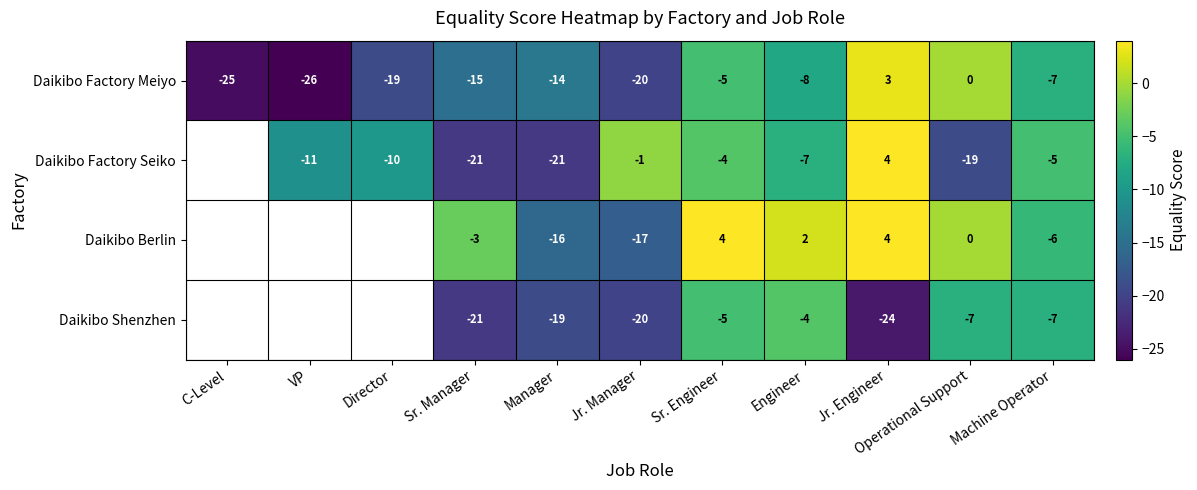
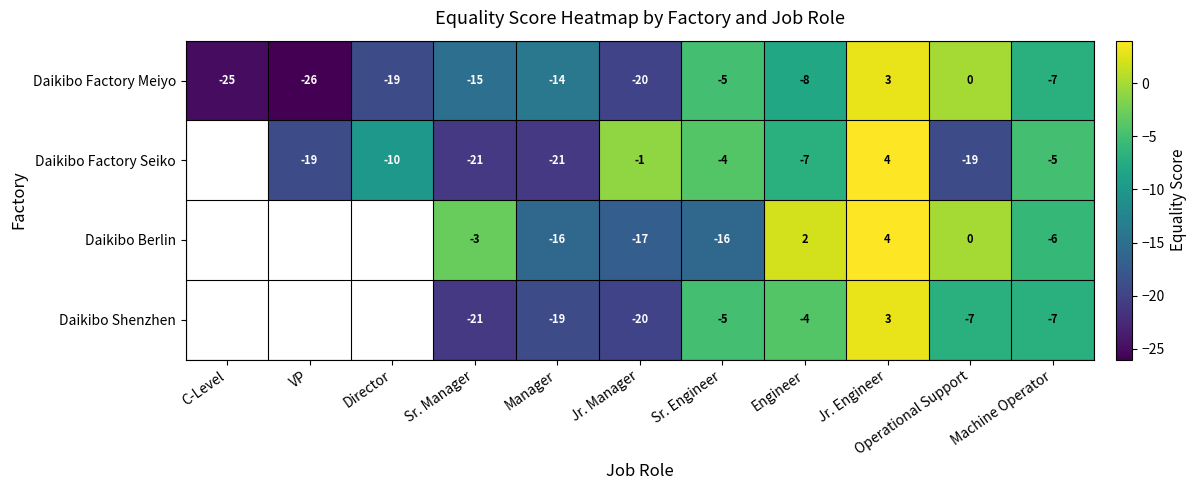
  {
    "Daikibo Factory Meiyo": {
      "C-Level": -25,
      "VP": -26,
      "Director": -19,
      "Sr. Manager": -15,
      "Manager": -14,
      "Jr. Manager": -20,
      "Sr. Engineer": -5,
      "Engineer": -8,
      "Jr. Engineer": 3,
      "Operational Support": 0,
      "Machine Operator": -7
    },
    "Daikibo Factory Seiko": {
-     "VP": -11,
+     "VP": -19,
      "Director": -10,
      "Sr. Manager": -21,
      "Manager": -21,
      "Jr. Manager": -1,
      "Sr. Engineer": -4,
      "Engineer": -7,
      "Jr. Engineer": 4,
      "Operational Support": -19,
      "Machine Operator": -5
    },
    "Daikibo Berlin": {
      "Sr. Manager": -3,
      "Manager": -16,
      "Jr. Manager": -17,
-     "Sr. Engineer": 4,
+     "Sr. Engineer": -16,
      "Engineer": 2,
      "Jr. Engineer": 4,
      "Operational Support": 0,
      "Machine Operator": -6
    },
    "Daikibo Shenzhen": {
      "Sr. Manager": -21,
      "Manager": -19,
      "Jr. Manager": -20,
      "Sr. Engineer": -5,
      "Engineer": -4,
-     "Jr. Engineer": -24,
+     "Jr. Engineer": 3,
      "Operational Support": -7,
      "Machine Operator": -7
    }
  }
